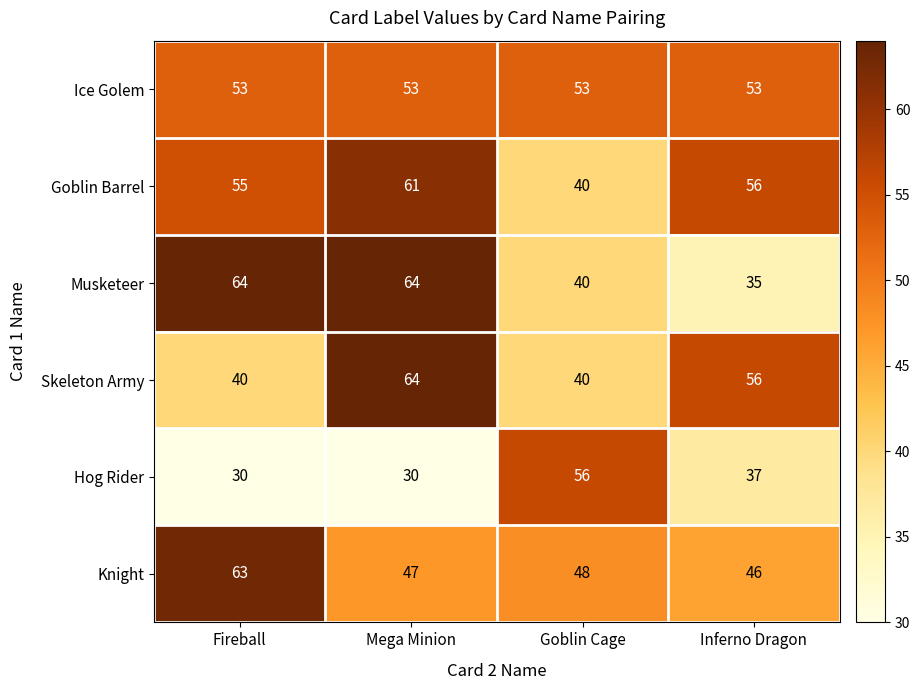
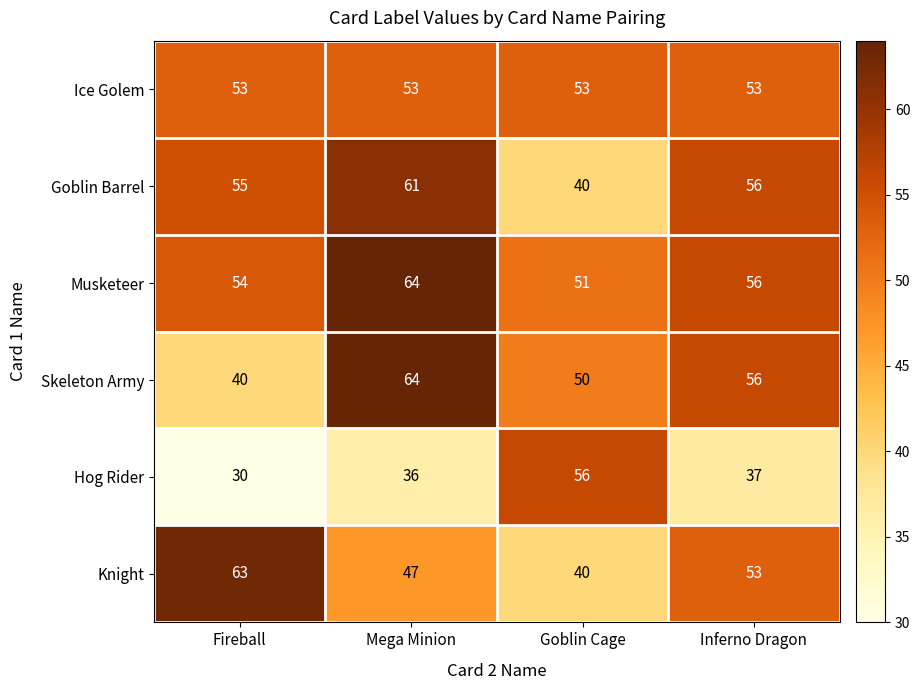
  {
    "Ice Golem": {
      "Fireball": 53,
      "Mega Minion": 53,
      "Goblin Cage": 53,
      "Inferno Dragon": 53
    },
    "Goblin Barrel": {
      "Fireball": 55,
      "Mega Minion": 61,
      "Goblin Cage": 40,
      "Inferno Dragon": 56
    },
    "Musketeer": {
-     "Fireball": 64,
+     "Fireball": 54,
      "Mega Minion": 64,
-     "Goblin Cage": 40,
-     "Inferno Dragon": 35
+     "Goblin Cage": 51,
+     "Inferno Dragon": 56
    },
    "Skeleton Army": {
      "Fireball": 40,
      "Mega Minion": 64,
-     "Goblin Cage": 40,
+     "Goblin Cage": 50,
      "Inferno Dragon": 56
    },
    "Hog Rider": {
      "Fireball": 30,
-     "Mega Minion": 30,
+     "Mega Minion": 36,
      "Goblin Cage": 56,
      "Inferno Dragon": 37
    },
    "Knight": {
      "Fireball": 63,
      "Mega Minion": 47,
-     "Goblin Cage": 48,
-     "Inferno Dragon": 46
+     "Goblin Cage": 40,
+     "Inferno Dragon": 53
    }
  }
